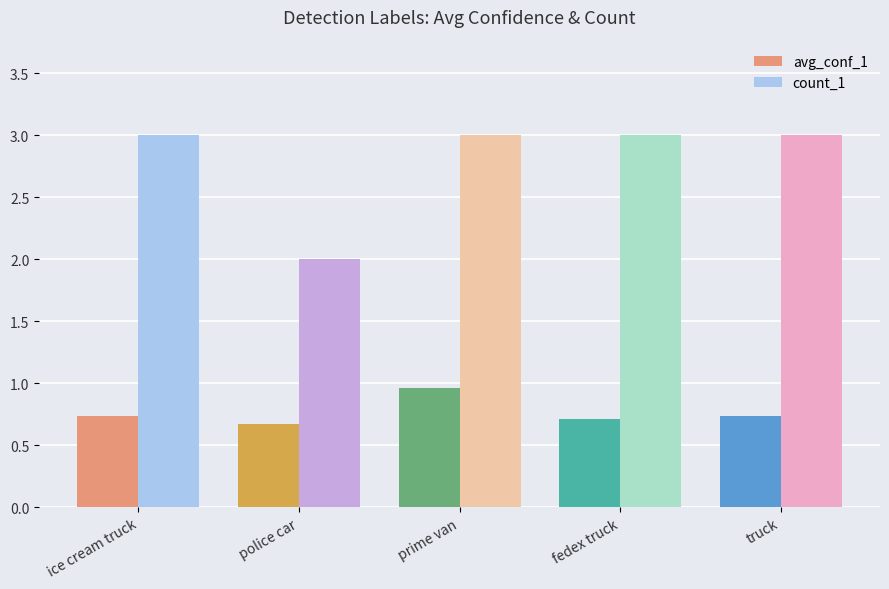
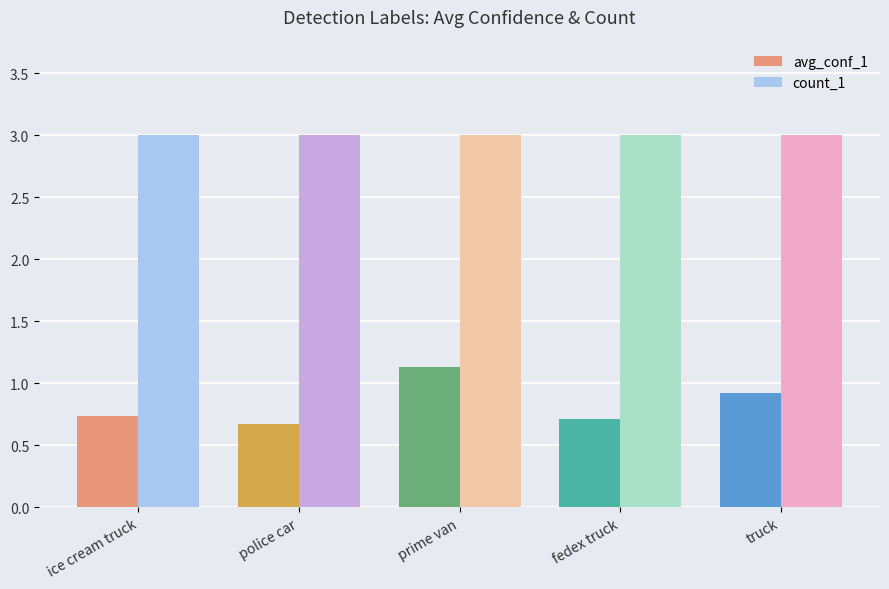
  {
    "avg_conf_1": {
      "ice cream truck": 0.74,
      "police car": 0.67,
-     "prime van": 0.96,
+     "prime van": 1.13,
      "fedex truck": 0.71,
-     "truck": 0.74
+     "truck": 0.92
    },
    "count_1": {
      "ice cream truck": 3,
-     "police car": 2,
+     "police car": 3,
      "prime van": 3,
      "fedex truck": 3,
      "truck": 3
    }
  }
